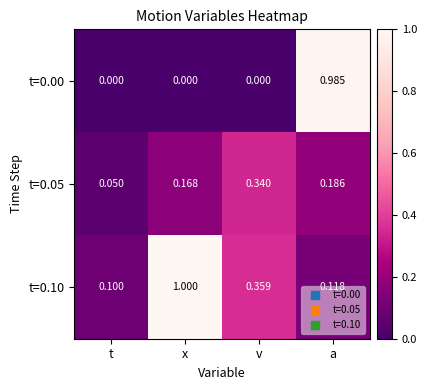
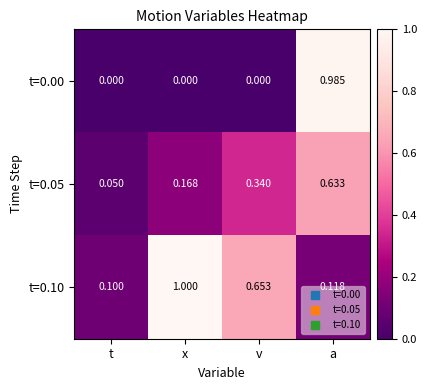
  {
    "t=0.00": {
      "t": 0.000,
      "x": 0.000,
      "v": 0.000,
      "a": 0.985
    },
    "t=0.05": {
      "t": 0.050,
      "x": 0.168,
      "v": 0.340,
-     "a": 0.186
+     "a": 0.633
    },
    "t=0.10": {
      "t": 0.100,
      "x": 1.000,
-     "v": 0.359
+     "v": 0.653
    }
  }
